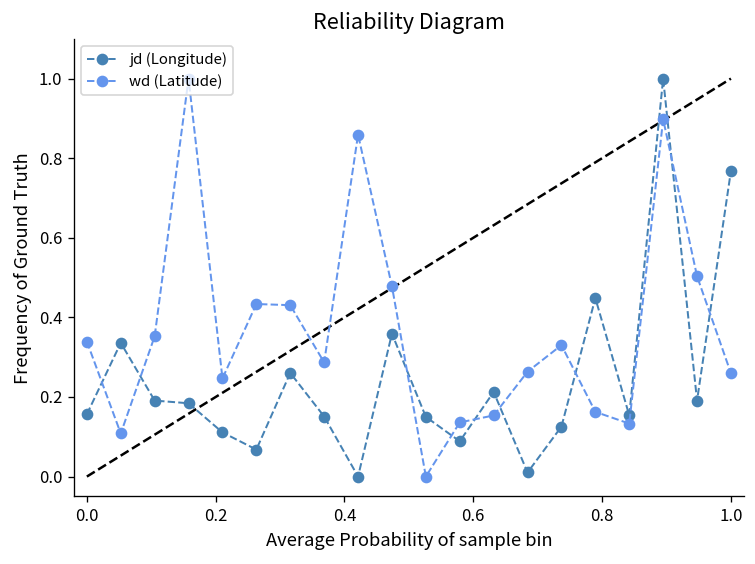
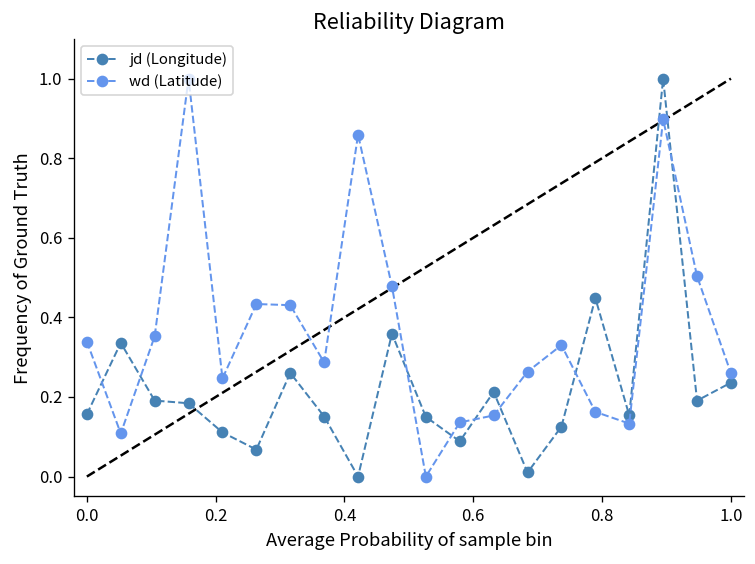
  {
    "jd (Longitude)": {
      "0.0": 0.16,
-     "1.0": 0.77
+     "1.0": 0.24
    },
    "wd (Latitude)": {
      "0.0": 0.34,
      "1.0": 0.26
    }
  }
